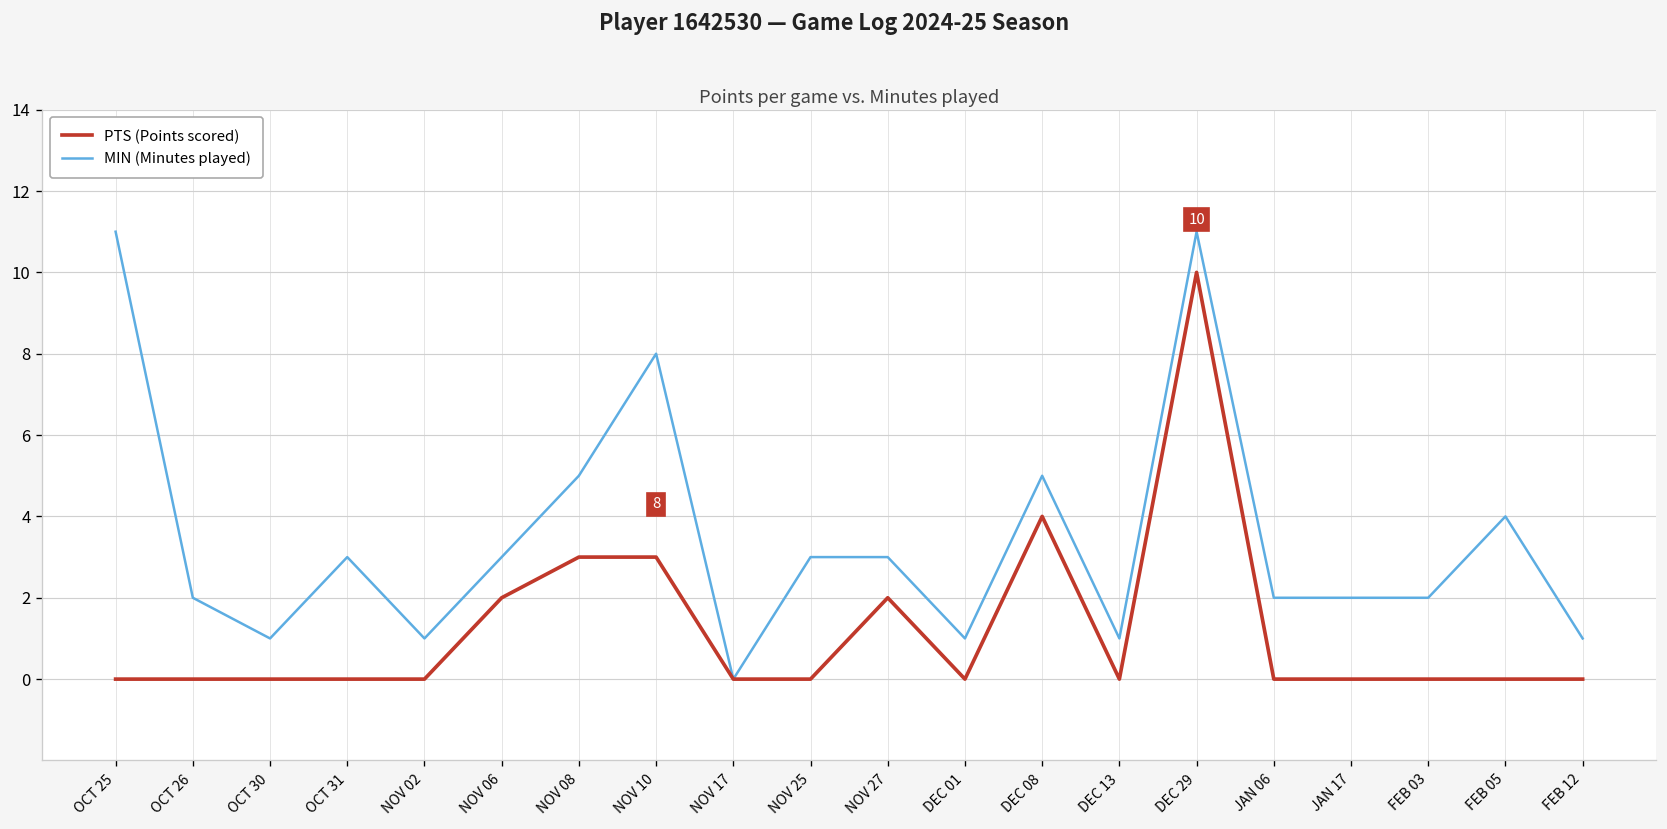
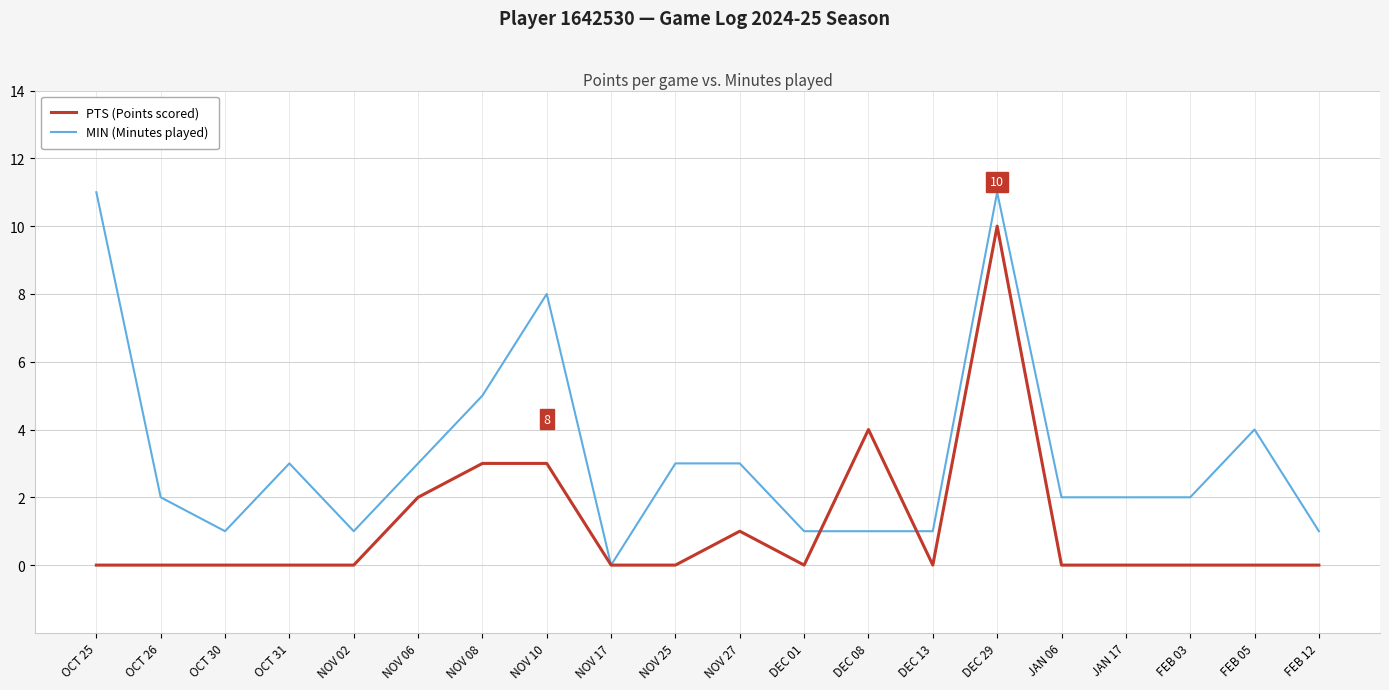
  {
    "PTS (Points scored)": {
      "OCT 25": 0,
      "OCT 26": 0,
      "OCT 30": 0,
      "OCT 31": 0,
      "NOV 02": 0,
      "NOV 06": 2,
      "NOV 08": 3,
      "NOV 10": 3,
      "NOV 25": 0,
-     "NOV 27": 2,
+     "NOV 27": 1,
      "DEC 01": 0,
      "DEC 08": 4,
      "DEC 13": 0,
      "DEC 29": 10,
      "JAN 06": 0,
      "JAN 17": 0,
      "FEB 03": 0,
      "FEB 05": 0,
      "FEB 12": 0
    },
    "MIN (Minutes played)": {
      "OCT 25": 11,
      "OCT 26": 2,
      "OCT 30": 1,
      "OCT 31": 3,
      "NOV 02": 1,
      "NOV 06": 3,
      "NOV 08": 5,
      "NOV 10": 8,
      "NOV 25": 3,
      "NOV 27": 3,
      "DEC 01": 1,
-     "DEC 08": 5,
+     "DEC 08": 1,
      "DEC 13": 1,
      "JAN 06": 2,
      "JAN 17": 2,
      "FEB 03": 2,
      "FEB 05": 4,
      "FEB 12": 1
    }
  }
